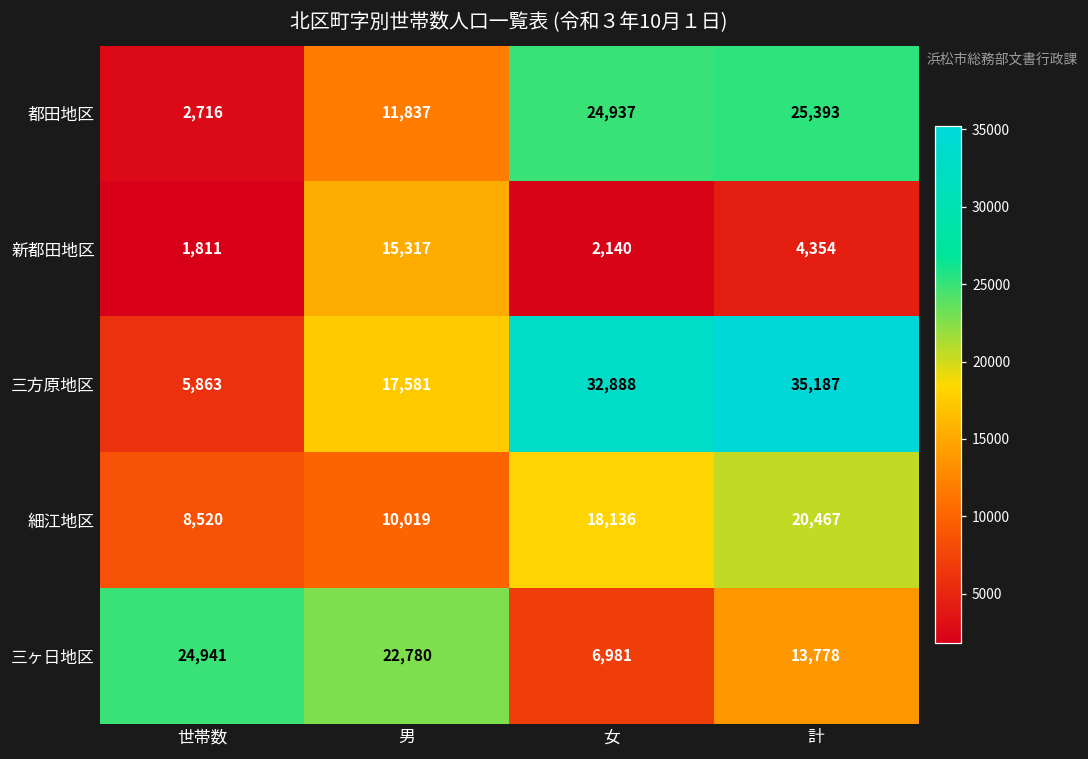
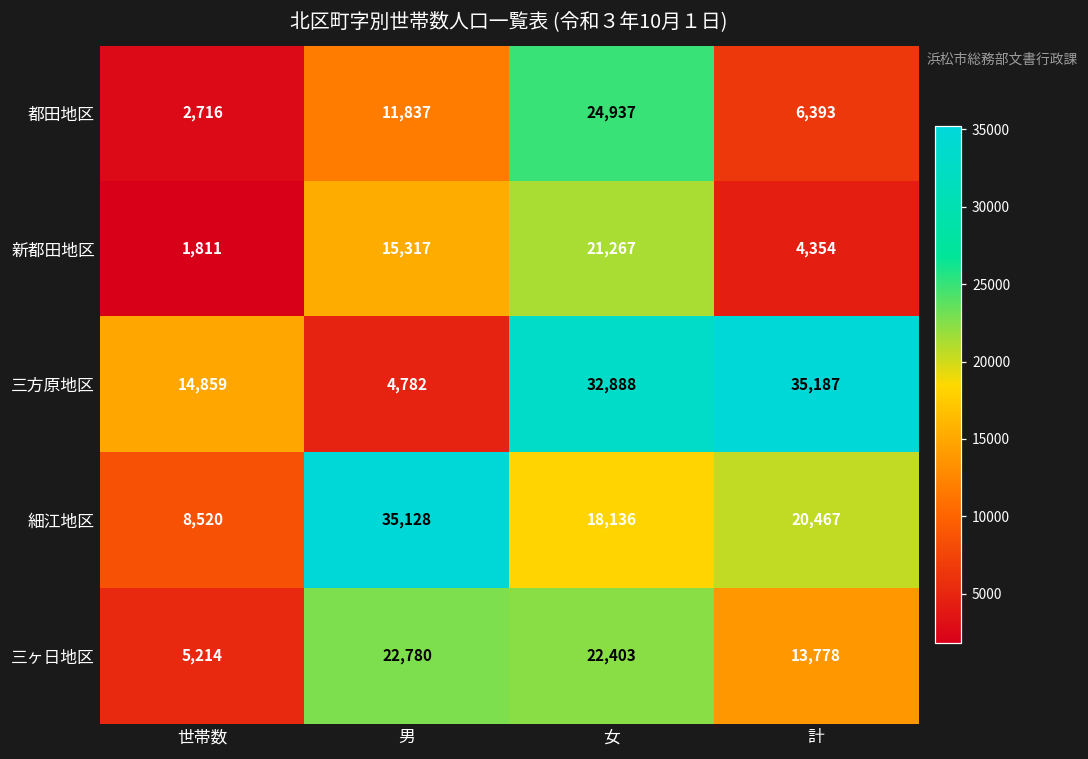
  {
    "都田地区": {
      "世帯数": "2,716",
      "男": "11,837",
      "女": "24,937",
-     "計": "25,393"
+     "計": "6,393"
    },
    "新都田地区": {
      "世帯数": "1,811",
      "男": "15,317",
-     "女": "2,140",
+     "女": "21,267",
      "計": "4,354"
    },
    "三方原地区": {
-     "世帯数": "5,863",
-     "男": "17,581",
+     "世帯数": "14,859",
+     "男": "4,782",
      "女": "32,888",
      "計": "35,187"
    },
    "細江地区": {
      "世帯数": "8,520",
-     "男": "10,019",
+     "男": "35,128",
      "女": "18,136",
      "計": "20,467"
    },
    "三ヶ日地区": {
-     "世帯数": "24,941",
+     "世帯数": "5,214",
      "男": "22,780",
-     "女": "6,981",
+     "女": "22,403",
      "計": "13,778"
    }
  }
